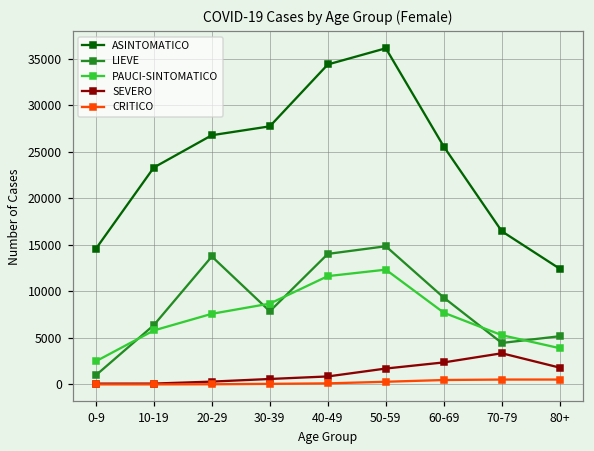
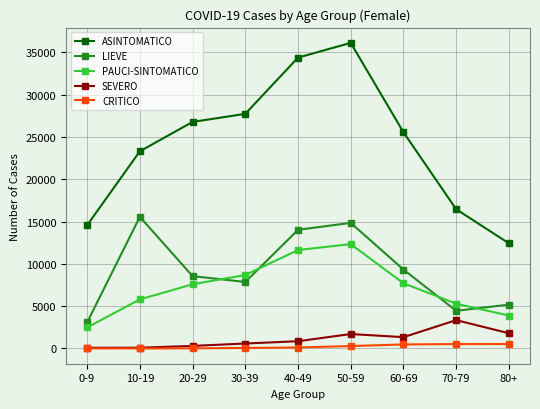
  {
    "ASINTOMATICO": {
      "0-9": 15000,
      "10-19": 23000,
      "20-29": 27000,
      "30-39": 28000,
      "40-49": 34000,
      "50-59": 36000,
      "60-69": 26000,
      "70-79": 16000,
      "80+": 12000
    },
    "LIEVE": {
-     "0-9": 1000,
-     "10-19": 6000,
-     "20-29": 14000,
+     "0-9": 3000,
+     "10-19": 16000,
+     "20-29": 9000,
      "30-39": 8000,
      "40-49": 14000,
      "50-59": 15000,
      "60-69": 9000,
      "70-79": 4000,
      "80+": 5000
    },
    "PAUCI-SINTOMATICO": {
      "0-9": 2000,
      "10-19": 6000,
      "20-29": 8000,
      "30-39": 9000,
      "40-49": 12000,
      "50-59": 12000,
      "60-69": 8000,
      "70-79": 5000,
      "80+": 4000
    },
    "SEVERO": {
      "30-39": 1000,
      "40-49": 1000,
      "50-59": 2000,
-     "60-69": 2000,
+     "60-69": 1000,
      "70-79": 3000,
      "80+": 2000
    },
    "CRITICO": {
      "30-39": 0,
      "40-49": 0,
      "50-59": 0,
      "60-69": 0,
      "70-79": 1000,
      "80+": 1000
    }
  }
